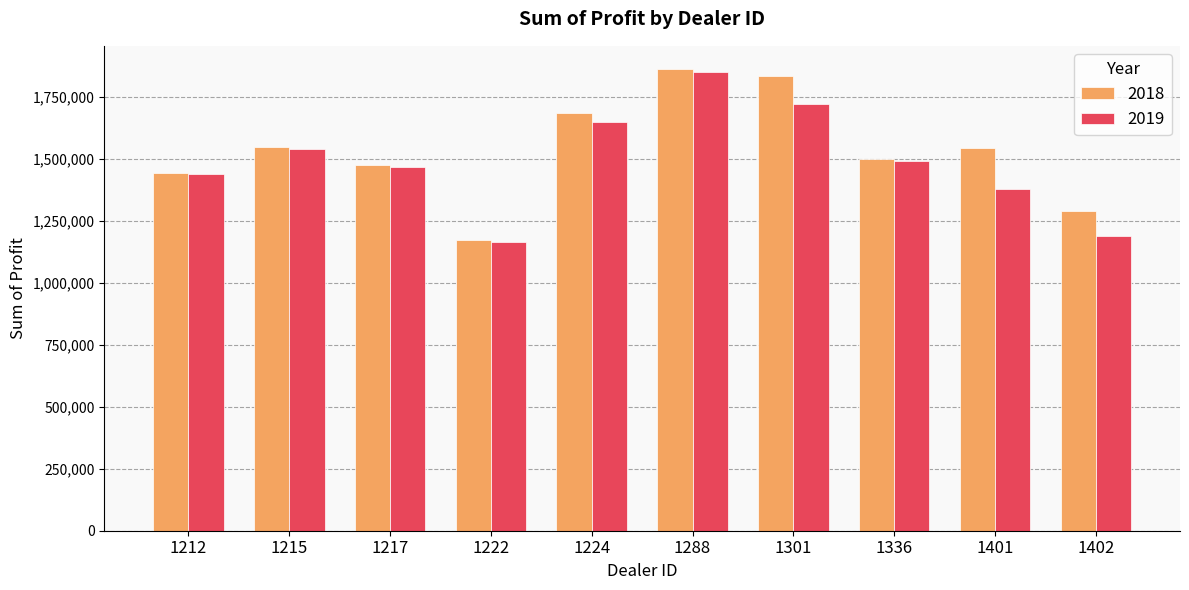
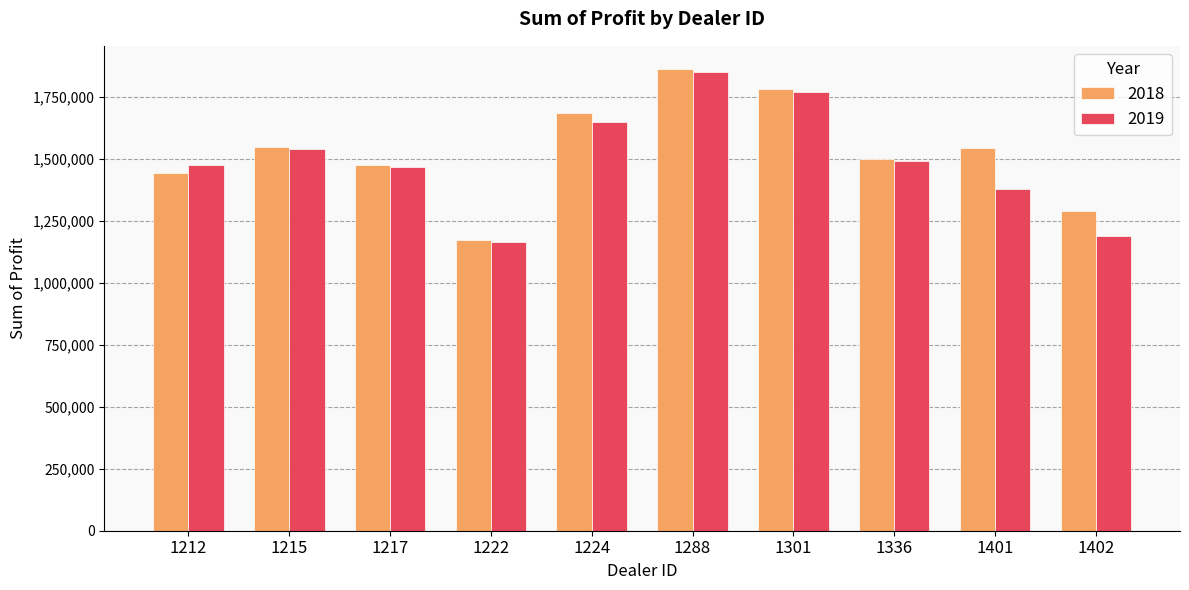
  {
    "2018": {
      "1212": "1,440,000",
      "1215": "1,550,000",
      "1217": "1,480,000",
      "1222": "1,170,000",
      "1224": "1,680,000",
      "1288": "1,860,000",
-     "1301": "1,830,000",
+     "1301": "1,780,000",
      "1336": "1,500,000",
      "1401": "1,550,000",
      "1402": "1,290,000"
    },
    "2019": {
-     "1212": "1,440,000",
+     "1212": "1,470,000",
      "1215": "1,540,000",
      "1217": "1,470,000",
      "1222": "1,160,000",
      "1224": "1,650,000",
      "1288": "1,850,000",
-     "1301": "1,720,000",
+     "1301": "1,770,000",
      "1336": "1,490,000",
      "1401": "1,380,000",
      "1402": "1,190,000"
    }
  }
